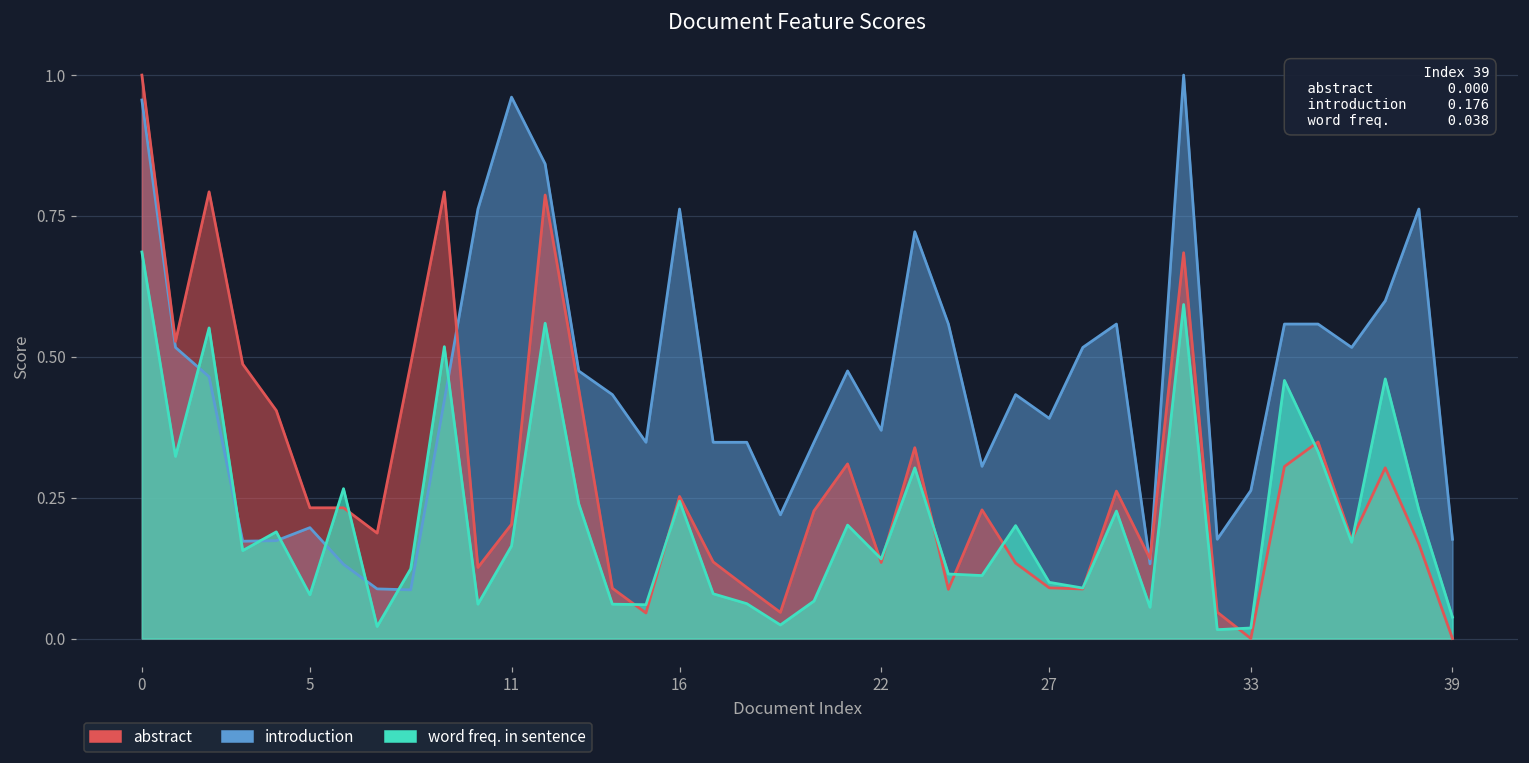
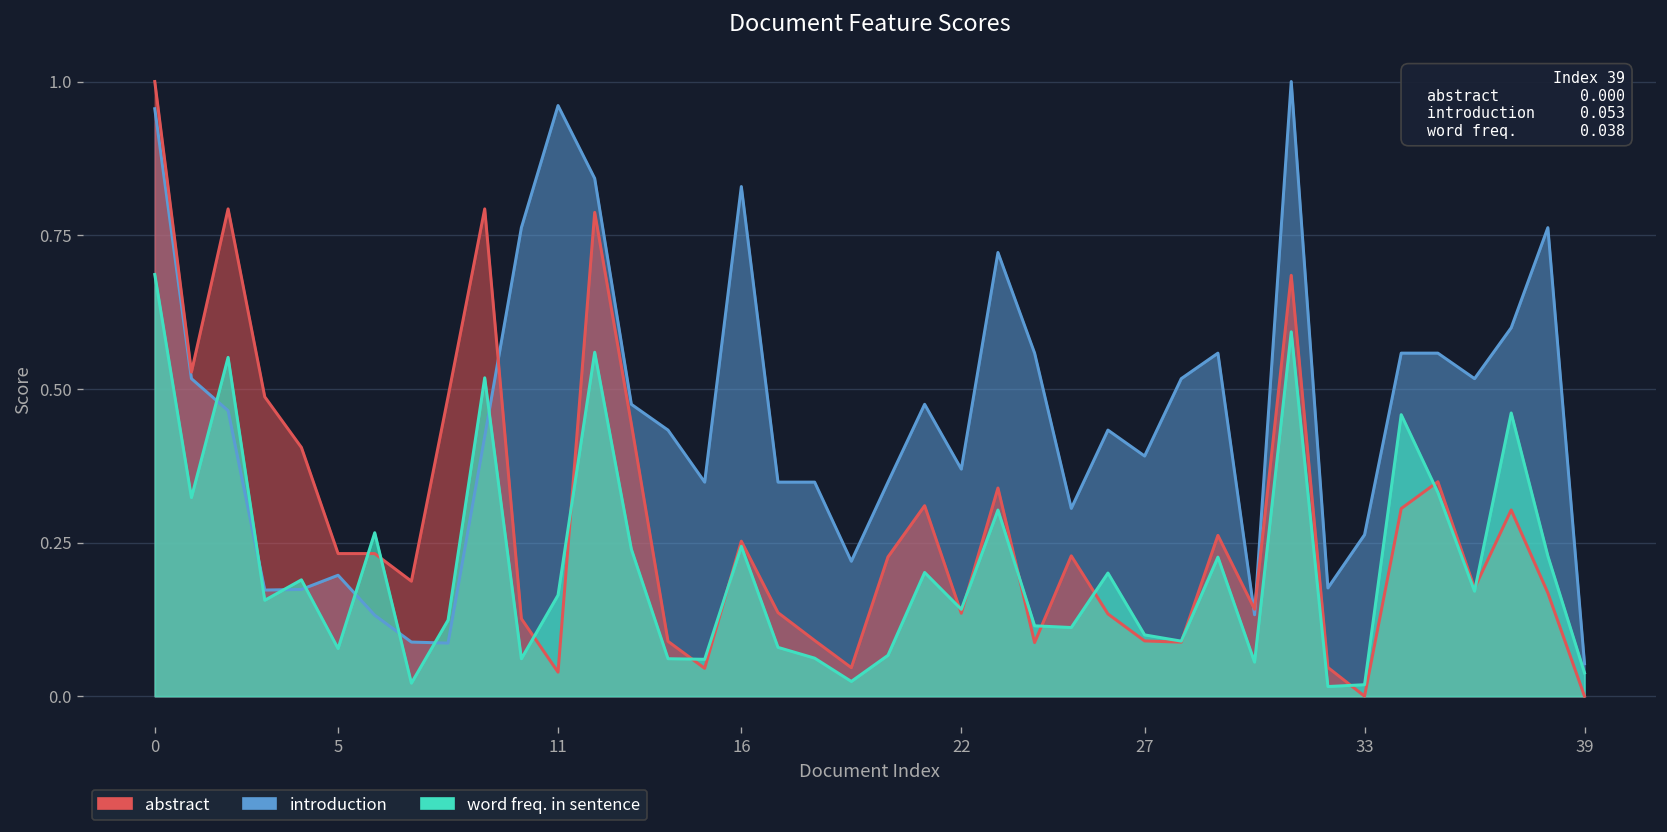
  {
    "introduction": {
-     "16": 0.76,
-     "39": 0.176
+     "16": 0.83,
+     "39": 0.053
    },
    "abstract": {
      "0": 1.00,
      "5": 0.23,
-     "11": 0.20,
+     "11": 0.04,
      "16": 0.25,
      "22": 0.13,
      "27": 0.09,
      "33": 0.00,
      "39": 0.00
    },
    "word freq. in sentence": {
      "0": 0.69,
      "5": 0.08,
      "11": 0.16,
      "16": 0.24,
      "22": 0.14,
      "27": 0.10,
      "33": 0.02,
      "39": 0.04
    }
  }
